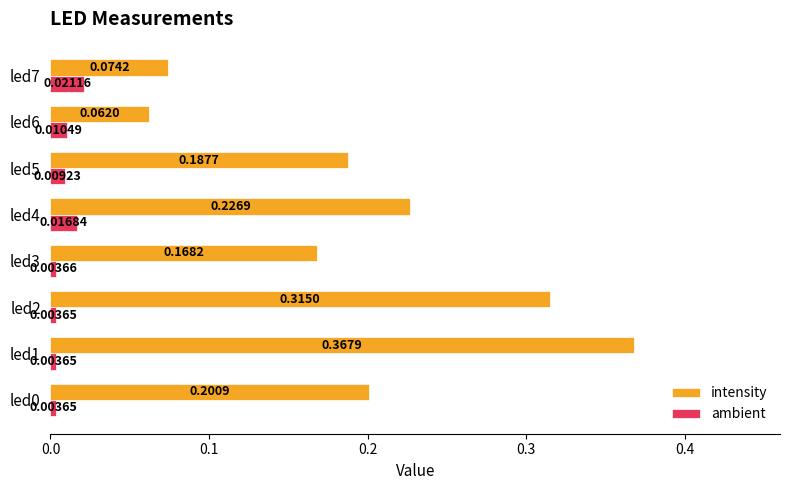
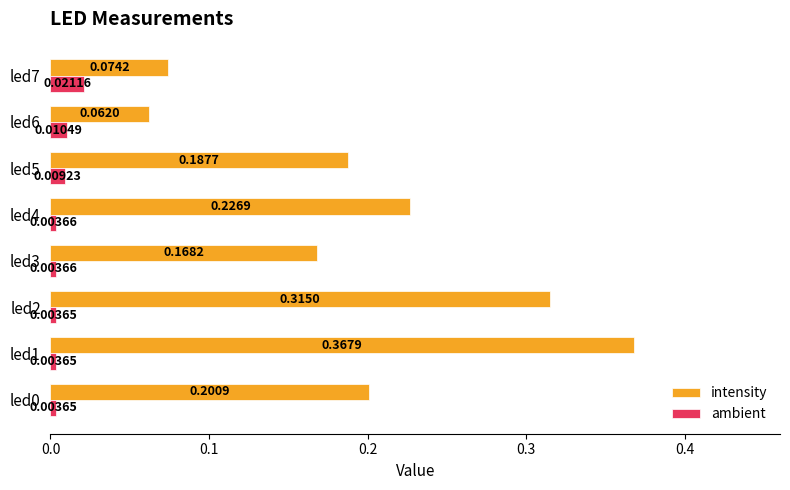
  {
    "intensity": {
      "led7": 0.0742,
      "led6": 0.0620,
      "led5": 0.1877,
      "led4": 0.2269,
      "led3": 0.1682,
      "led2": 0.3150,
      "led1": 0.3679,
      "led0": 0.2009
    },
    "ambient": {
      "led7": 0.02116,
      "led6": 0.01049,
      "led5": 0.00923,
-     "led4": 0.01684,
+     "led4": 0.00366,
      "led3": 0.00366,
      "led2": 0.00365,
      "led1": 0.00365,
      "led0": 0.00365
    }
  }
